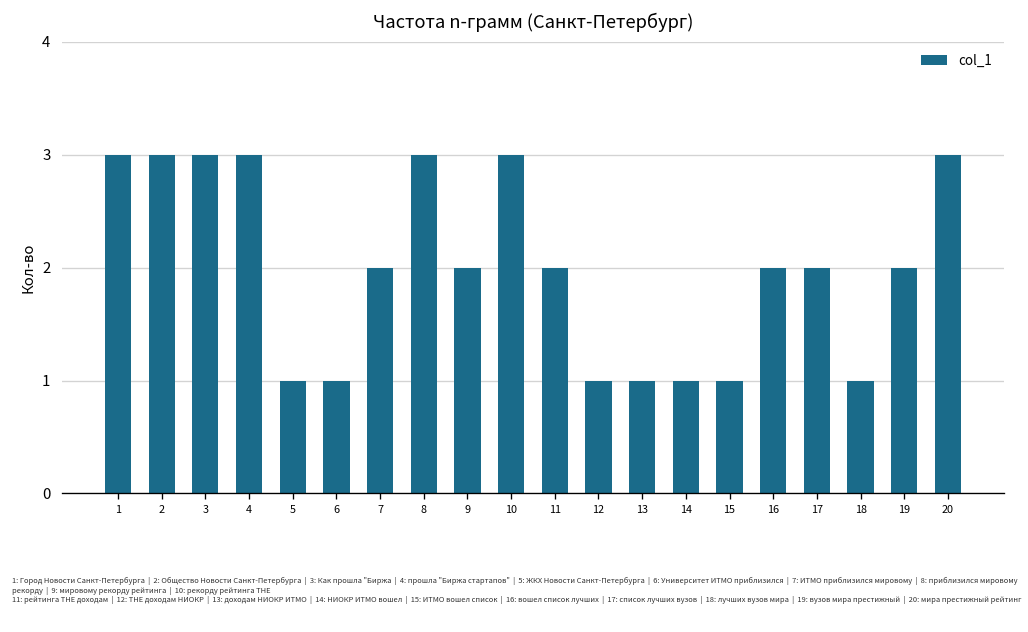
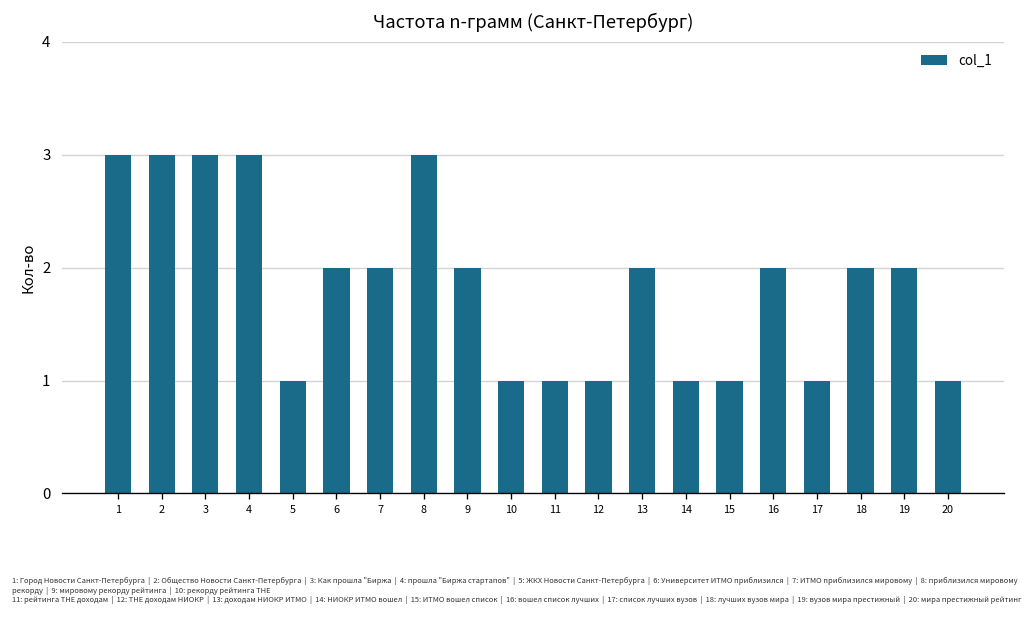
  {
    "1": 3,
    "2": 3,
    "3": 3,
    "4": 3,
    "5": 1,
-   "6": 1,
+   "6": 2,
    "7": 2,
    "8": 3,
    "9": 2,
-   "10": 3,
-   "11": 2,
+   "10": 1,
+   "11": 1,
    "12": 1,
-   "13": 1,
+   "13": 2,
    "14": 1,
    "15": 1,
    "16": 2,
-   "17": 2,
-   "18": 1,
+   "17": 1,
+   "18": 2,
    "19": 2,
-   "20": 3
+   "20": 1
  }
